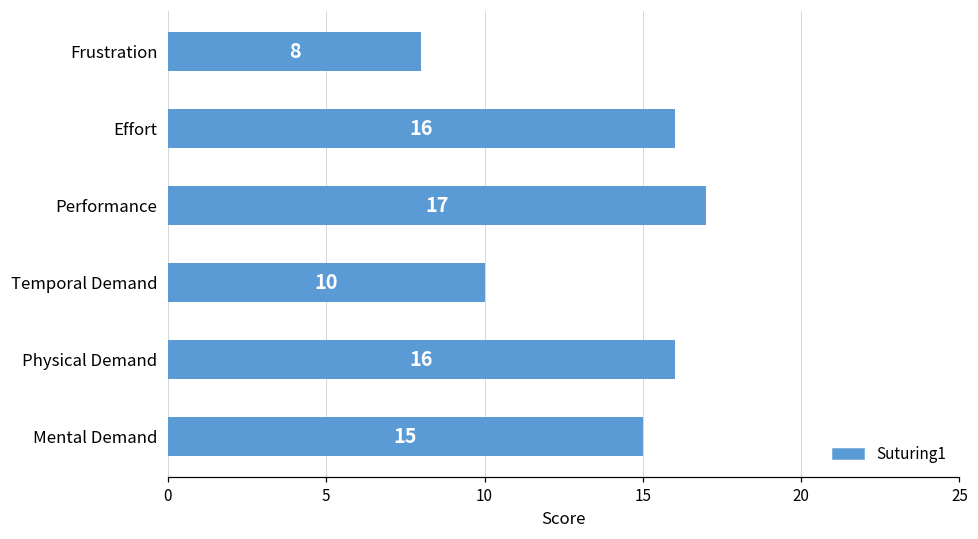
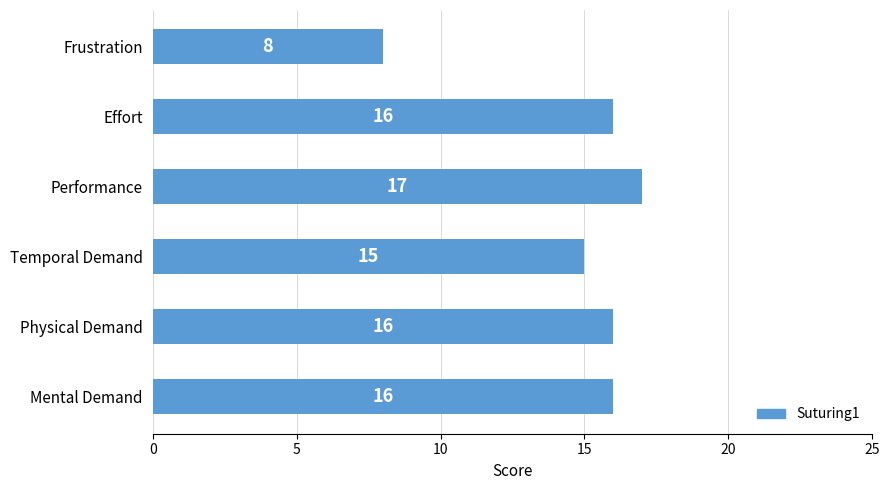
  {
    "Frustration": 8,
    "Effort": 16,
    "Performance": 17,
-   "Temporal Demand": 10,
+   "Temporal Demand": 15,
    "Physical Demand": 16,
-   "Mental Demand": 15
+   "Mental Demand": 16
  }
